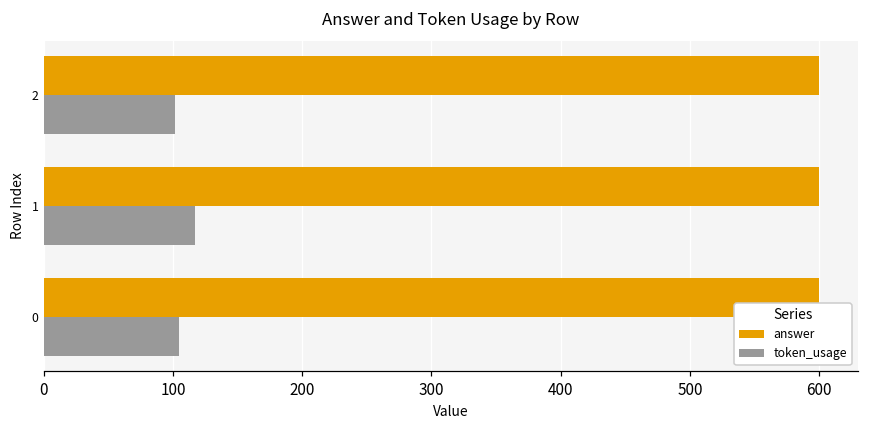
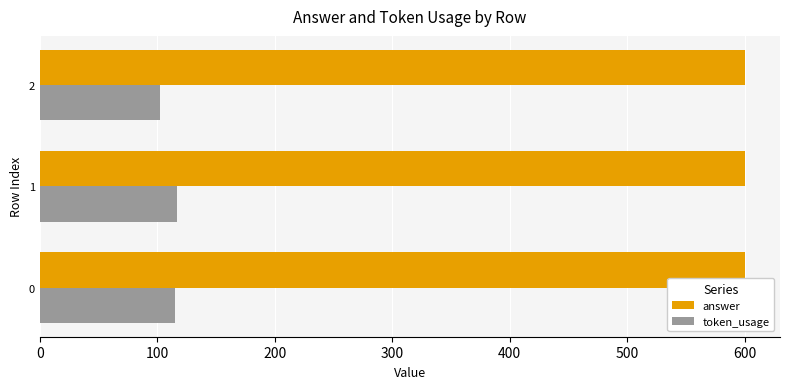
  {
    "answer": {
      "2": 600,
      "1": 600,
      "0": 600
    },
    "token_usage": {
      "2": 102,
      "1": 117,
-     "0": 105
+     "0": 115
    }
  }
